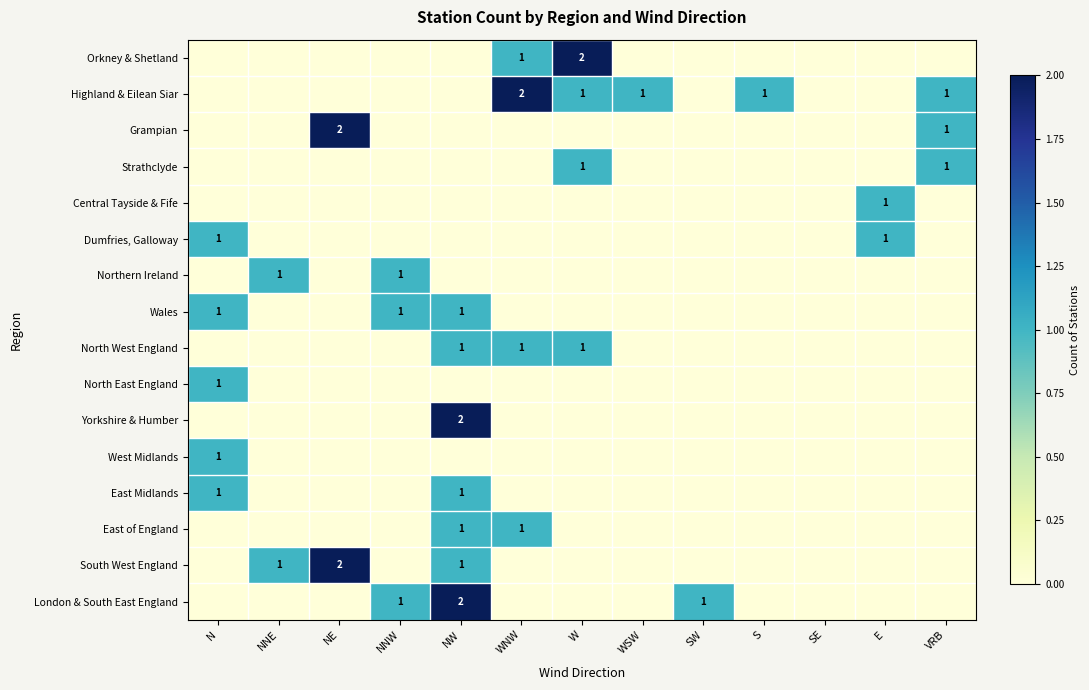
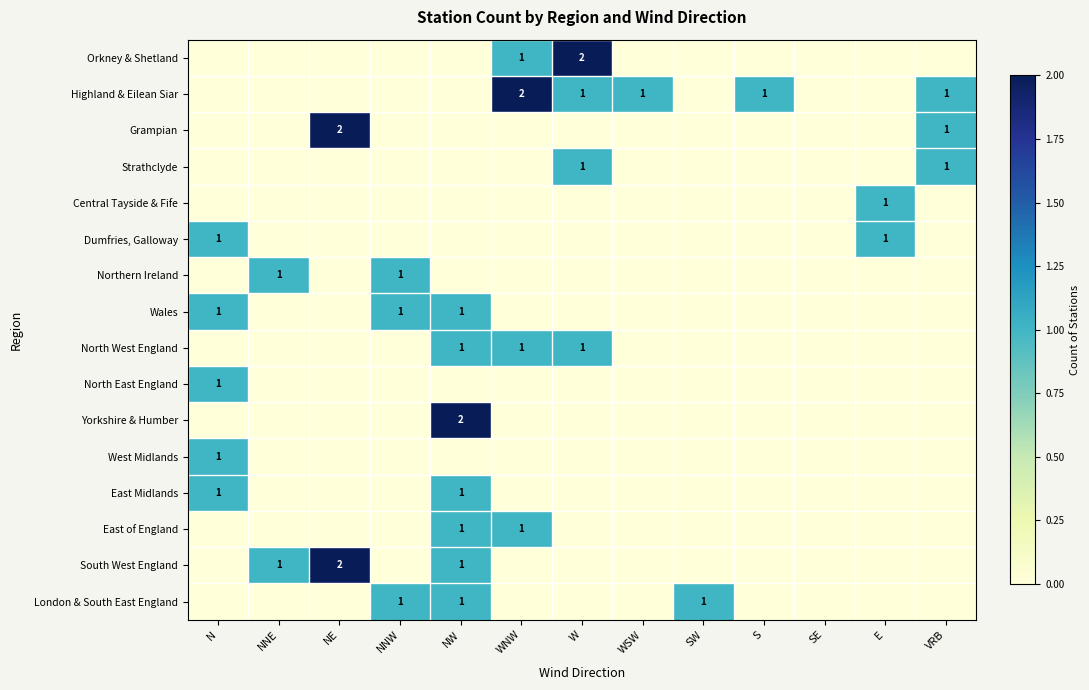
  {
    "Orkney & Shetland": {
      "WNW": 1,
      "W": 2
    },
    "Highland & Eilean Siar": {
      "WNW": 2,
      "W": 1,
      "WSW": 1,
      "S": 1,
      "VRB": 1
    },
    "Grampian": {
      "NE": 2,
      "VRB": 1
    },
    "Strathclyde": {
      "W": 1,
      "VRB": 1
    },
    "Central Tayside & Fife": {
      "E": 1
    },
    "Dumfries, Galloway": {
      "N": 1,
      "E": 1
    },
    "Northern Ireland": {
      "NNE": 1,
      "NNW": 1
    },
    "Wales": {
      "N": 1,
      "NNW": 1,
      "NW": 1
    },
    "North West England": {
      "NW": 1,
      "WNW": 1,
      "W": 1
    },
    "North East England": {
      "N": 1
    },
    "Yorkshire & Humber": {
      "NW": 2
    },
    "West Midlands": {
      "N": 1
    },
    "East Midlands": {
      "N": 1,
      "NW": 1
    },
    "East of England": {
      "NW": 1,
      "WNW": 1
    },
    "South West England": {
      "NNE": 1,
      "NE": 2,
      "NW": 1
    },
    "London & South East England": {
      "NNW": 1,
-     "NW": 2,
+     "NW": 1,
      "SW": 1
    }
  }
